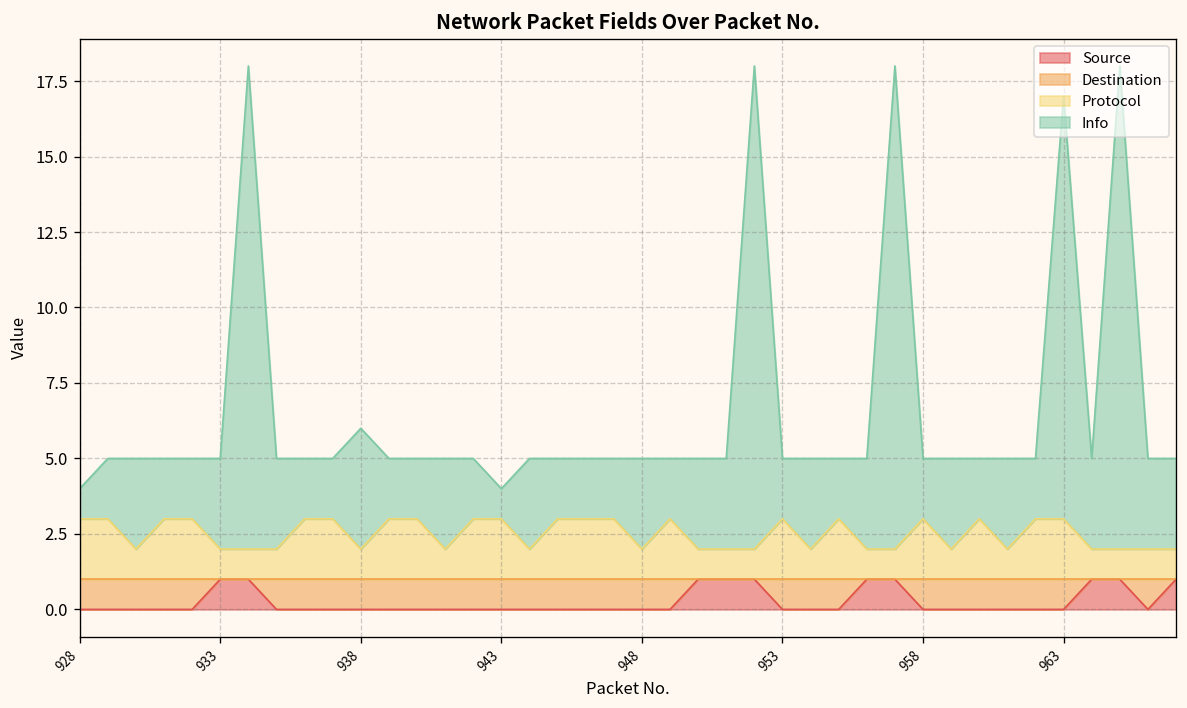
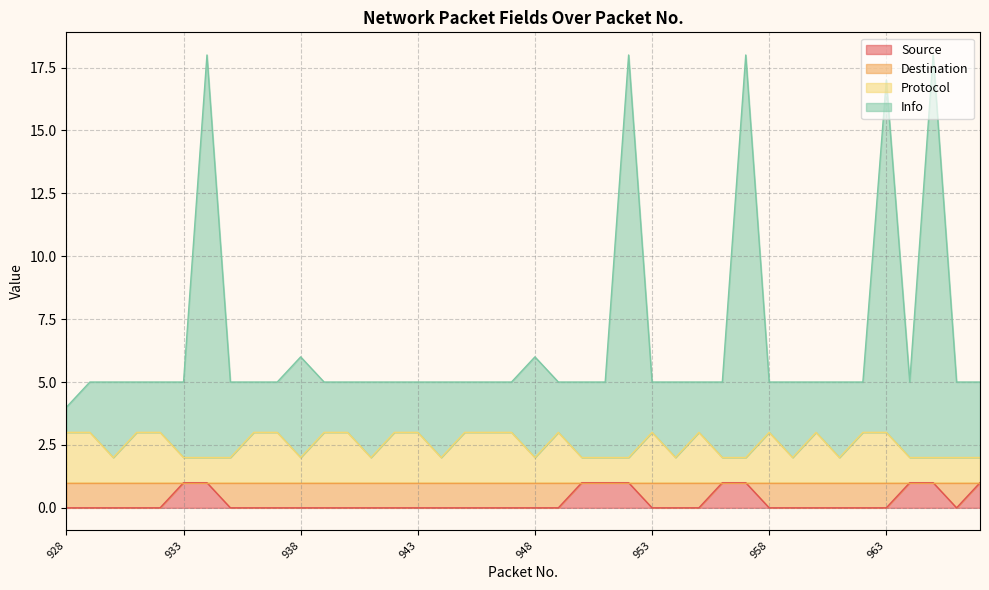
  {
    "Source": {
      "928": 0,
      "938": 0,
      "943": 0,
      "948": 0,
      "953": 0,
      "958": 0,
      "963": 0
    },
    "Info": {
      "928": 1,
      "933": 3,
      "938": 4,
-     "943": 1,
-     "948": 3,
+     "943": 2,
+     "948": 4,
      "953": 2,
      "958": 2
    }
  }
